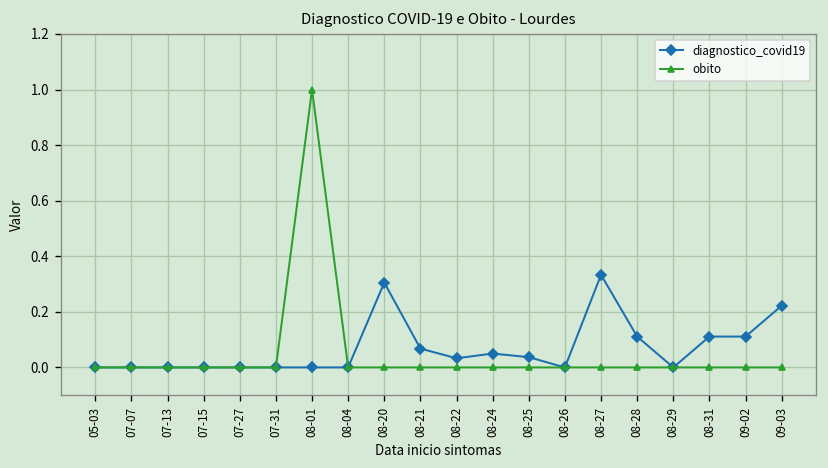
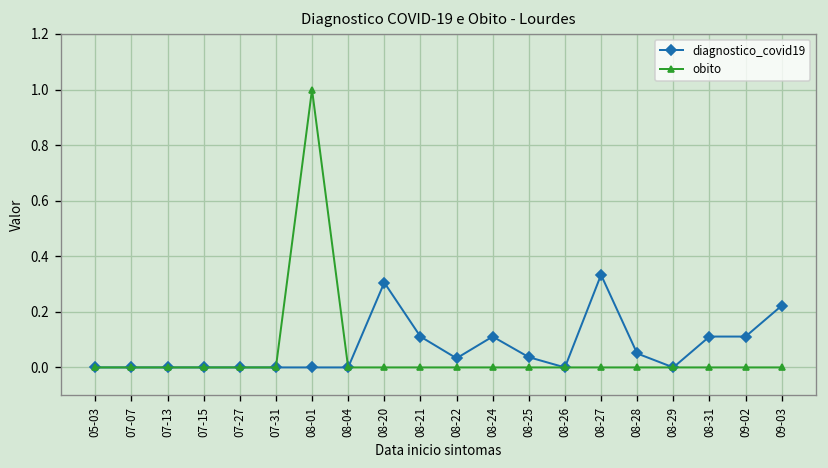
  {
    "diagnostico_covid19": {
      "08-01": 0.00,
      "08-20": 0.31,
-     "08-21": 0.07,
+     "08-21": 0.11,
      "08-22": 0.03,
-     "08-24": 0.05,
+     "08-24": 0.11,
      "08-25": 0.04,
      "08-27": 0.33,
-     "08-28": 0.11,
+     "08-28": 0.05,
      "08-31": 0.11,
      "09-02": 0.11,
      "09-03": 0.22
    },
    "obito": {
      "08-01": 1.00,
      "08-20": 0.00,
      "08-21": 0.00,
      "08-22": 0.00,
      "08-24": 0.00,
      "08-25": 0.00,
      "08-27": 0.00,
      "08-28": 0.00,
      "08-31": 0.00,
      "09-02": 0.00,
      "09-03": 0.00
    }
  }
